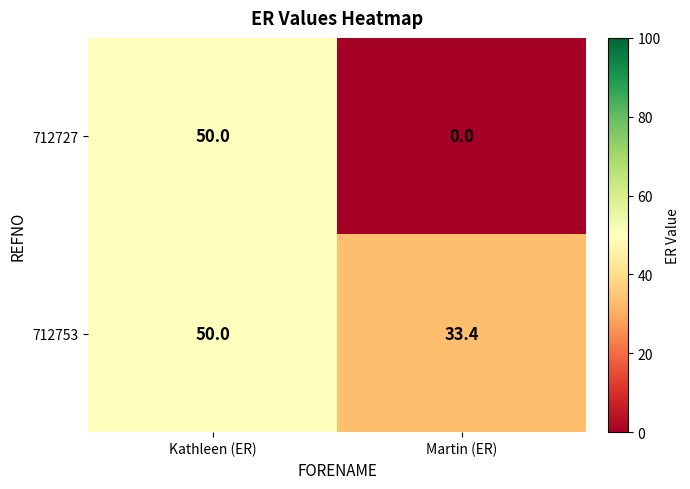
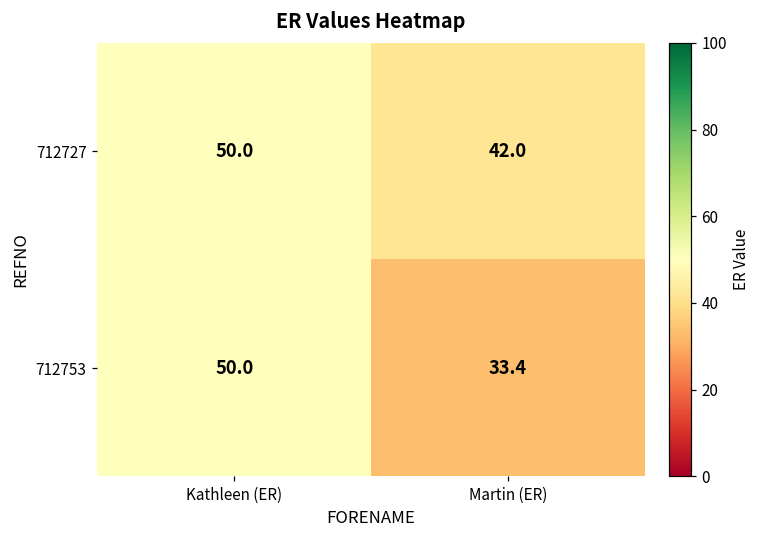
  {
    "712727": {
      "Kathleen (ER)": 50.0,
-     "Martin (ER)": 0.0
+     "Martin (ER)": 42.0
    },
    "712753": {
      "Kathleen (ER)": 50.0,
      "Martin (ER)": 33.4
    }
  }
